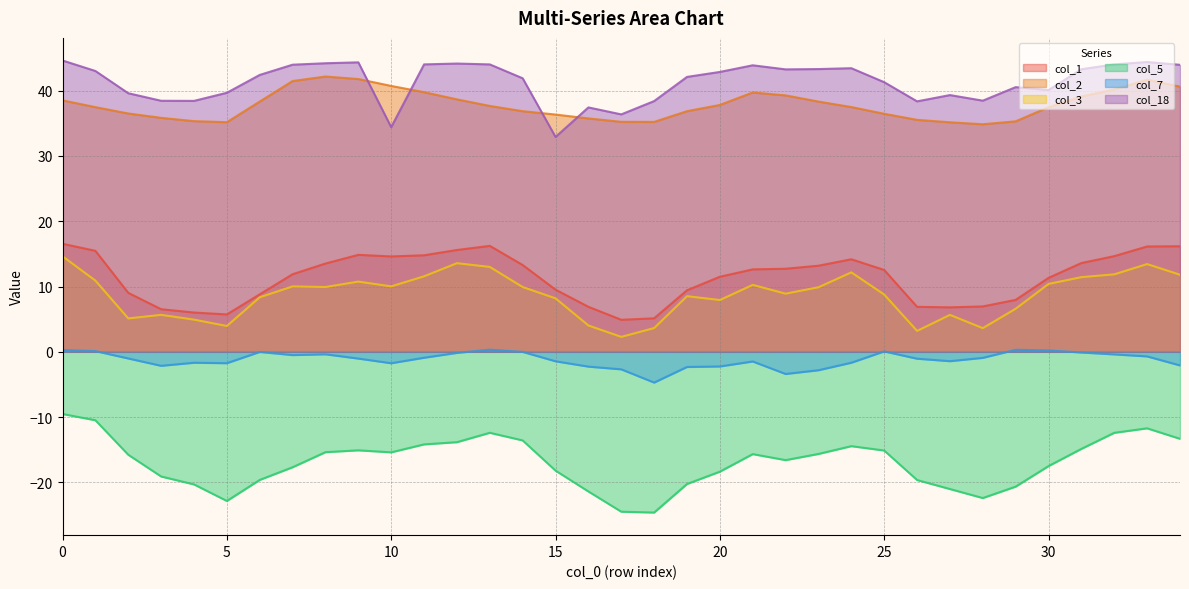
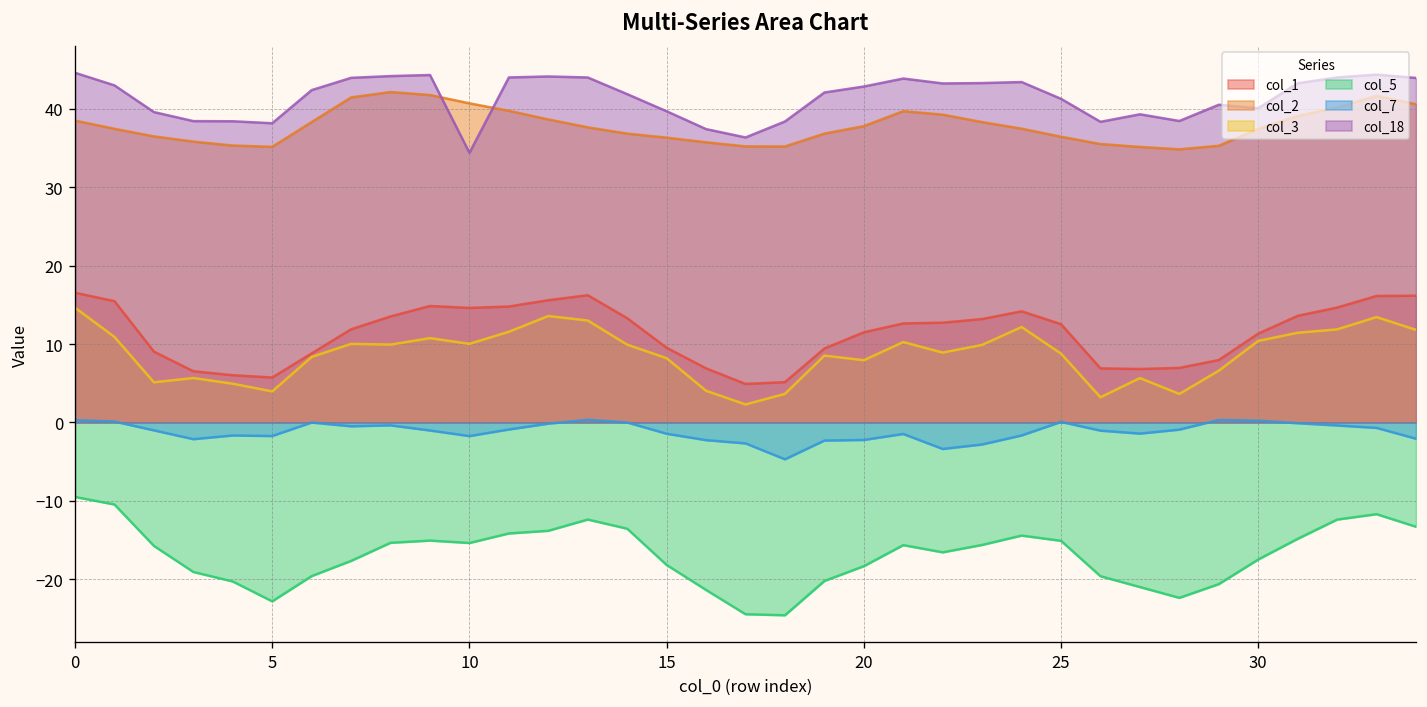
  {
    "col_18": {
      "0": 45,
-     "5": 40,
+     "5": 38,
      "10": 34,
-     "15": 33,
+     "15": 40,
      "20": 43,
      "25": 41
    }
  }
